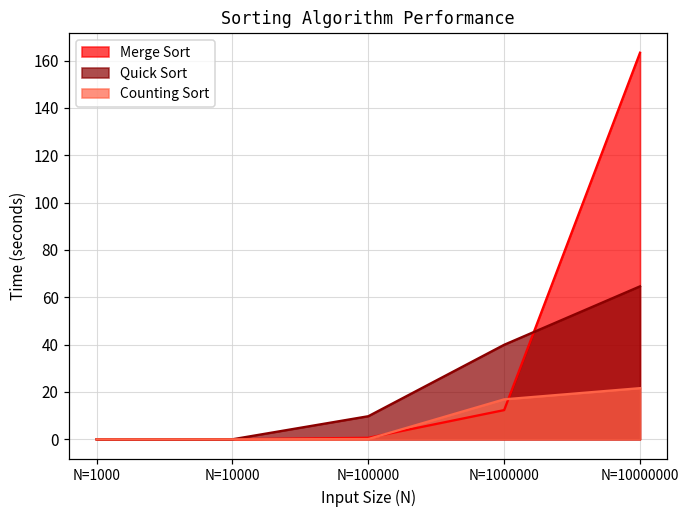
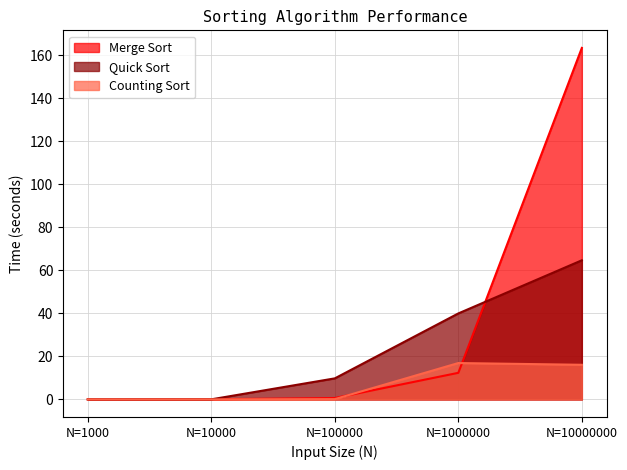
  {
    "Merge Sort": {
      "N=1000000": 12,
      "N=10000000": 163
    },
    "Quick Sort": {
      "N=100000": 10,
      "N=1000000": 40,
      "N=10000000": 65
    },
    "Counting Sort": {
      "N=1000000": 17,
-     "N=10000000": 22
+     "N=10000000": 16
    }
  }
